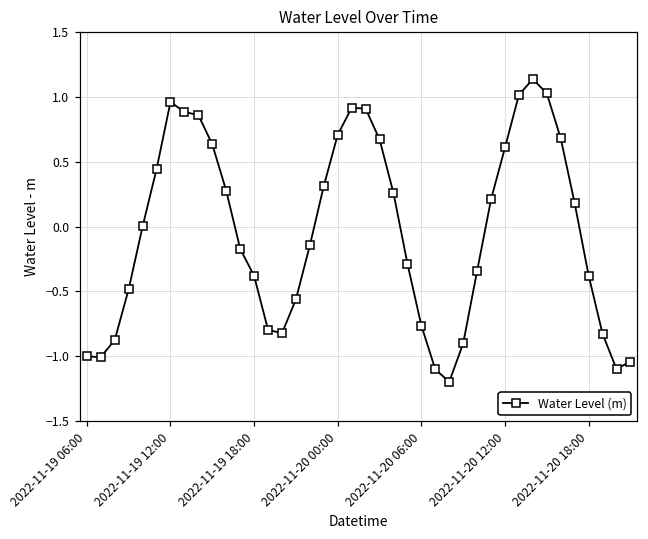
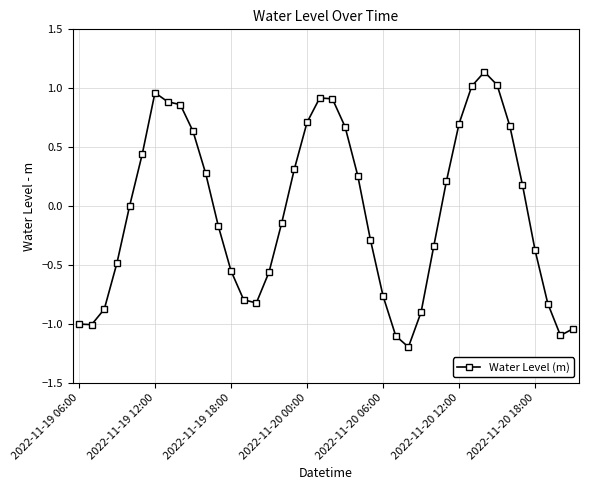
  {
    "2022-11-19 06:00": -1.00,
    "2022-11-19 12:00": 0.96,
-   "2022-11-19 18:00": -0.38,
+   "2022-11-19 18:00": -0.55,
    "2022-11-20 00:00": 0.71,
    "2022-11-20 06:00": -0.76,
-   "2022-11-20 12:00": 0.61,
+   "2022-11-20 12:00": 0.70,
    "2022-11-20 18:00": -0.38
  }
